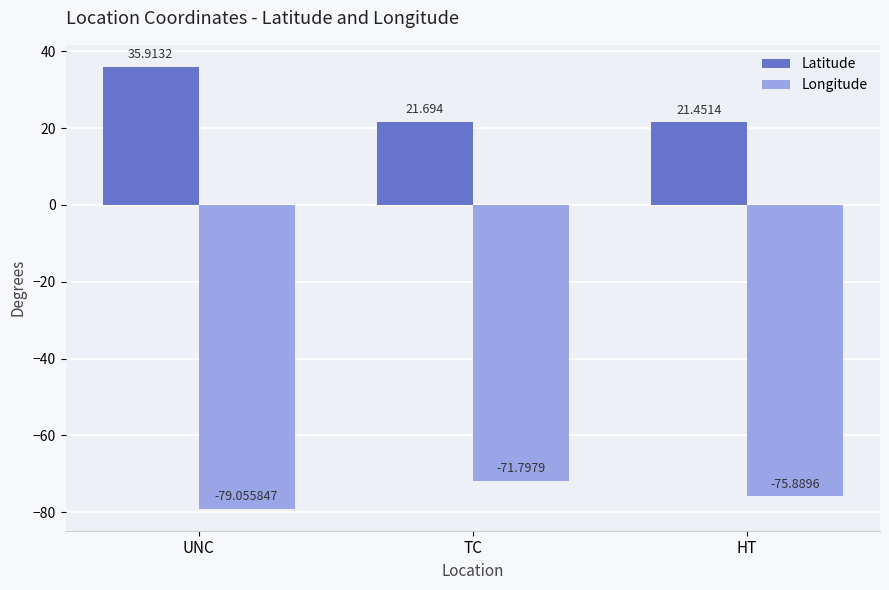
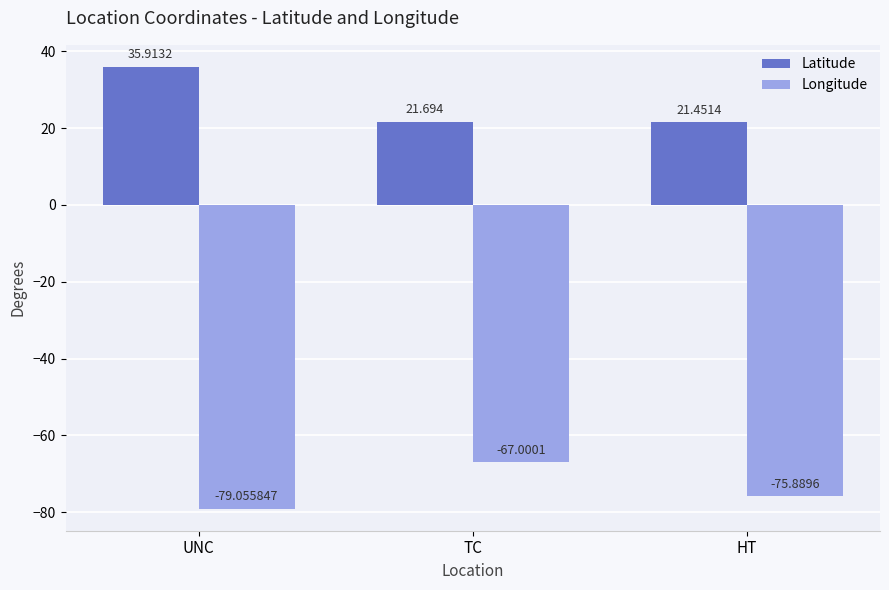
  {
    "Latitude": {
      "UNC": 35.9132,
      "TC": 21.694,
      "HT": 21.4514
    },
    "Longitude": {
      "UNC": -79.055847,
-     "TC": -71.7979,
+     "TC": -67.0001,
      "HT": -75.8896
    }
  }
